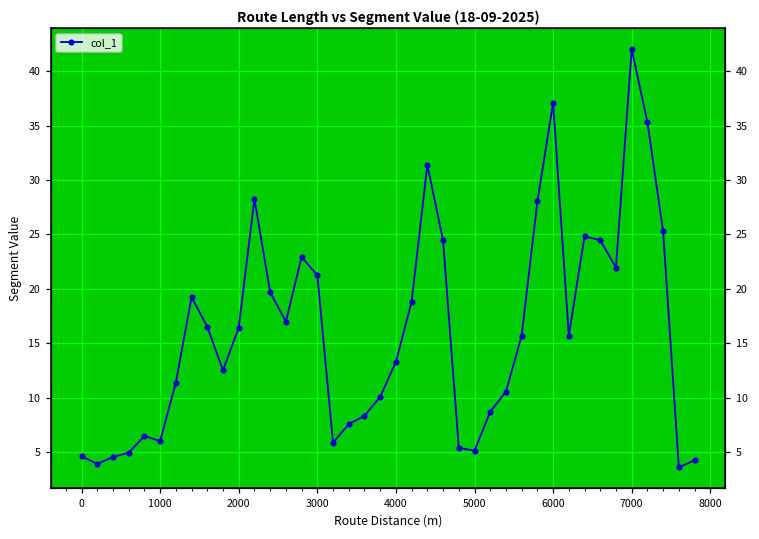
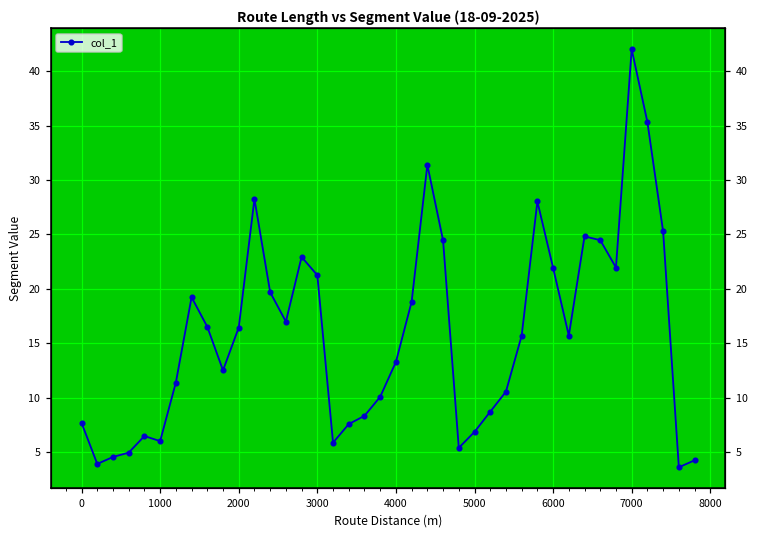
  {
-   "0": 5,
+   "0": 8,
    "1000": 6,
    "2000": 16,
    "3000": 21,
    "4000": 13,
-   "5000": 5,
-   "6000": 37,
+   "5000": 7,
+   "6000": 22,
    "7000": 42
  }
